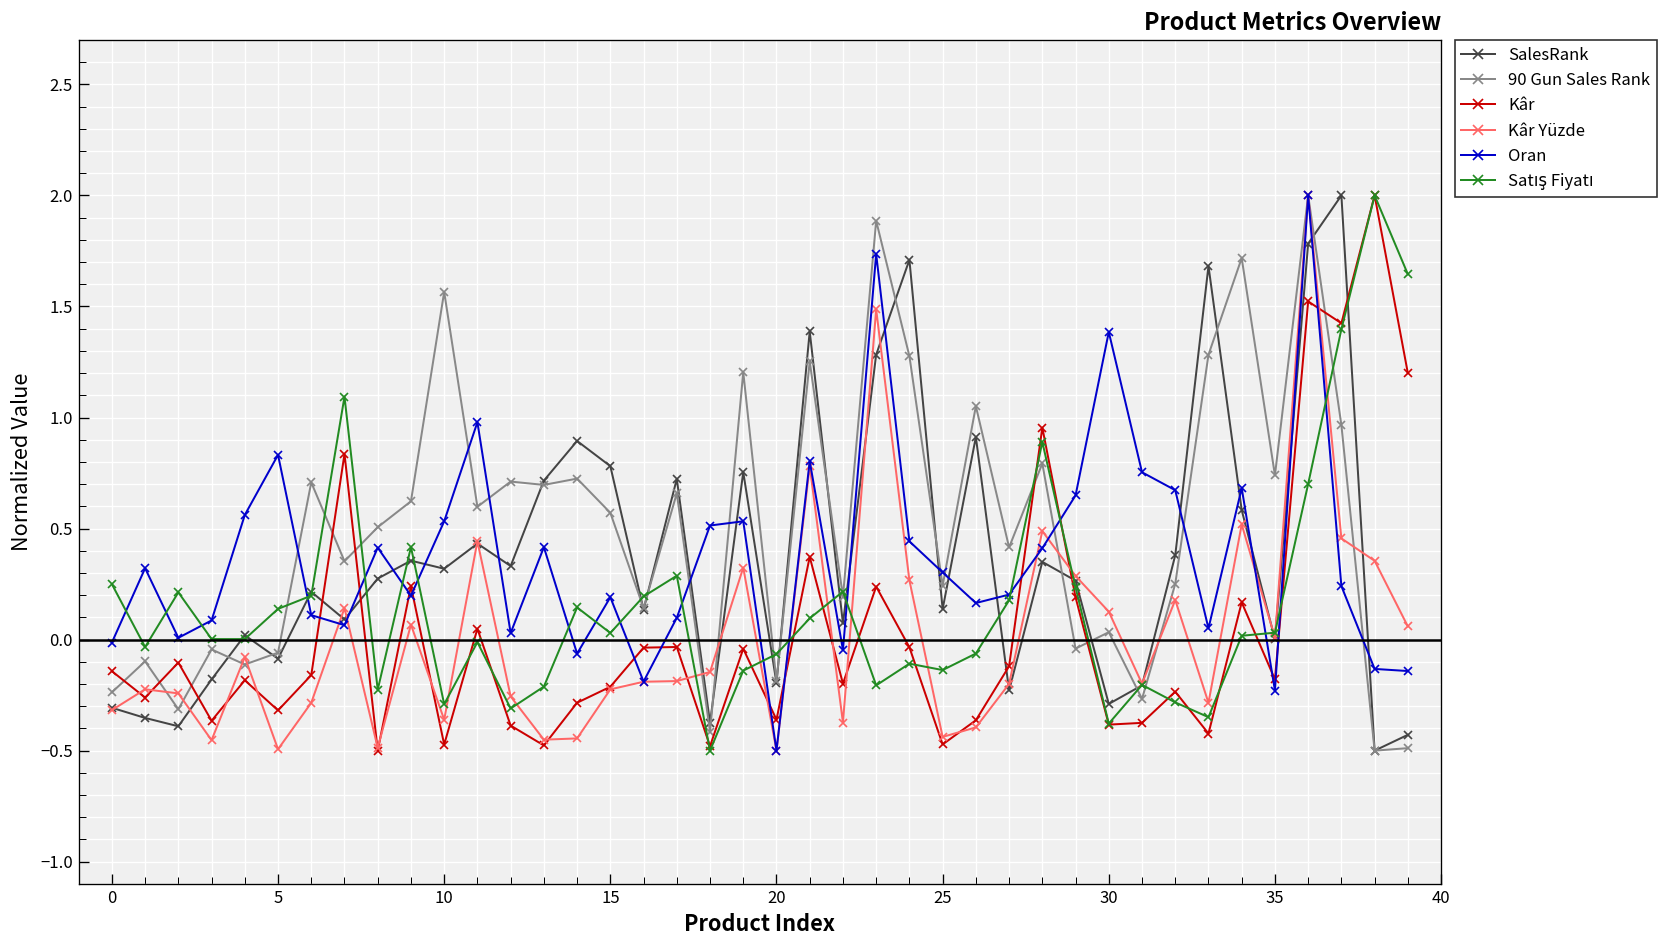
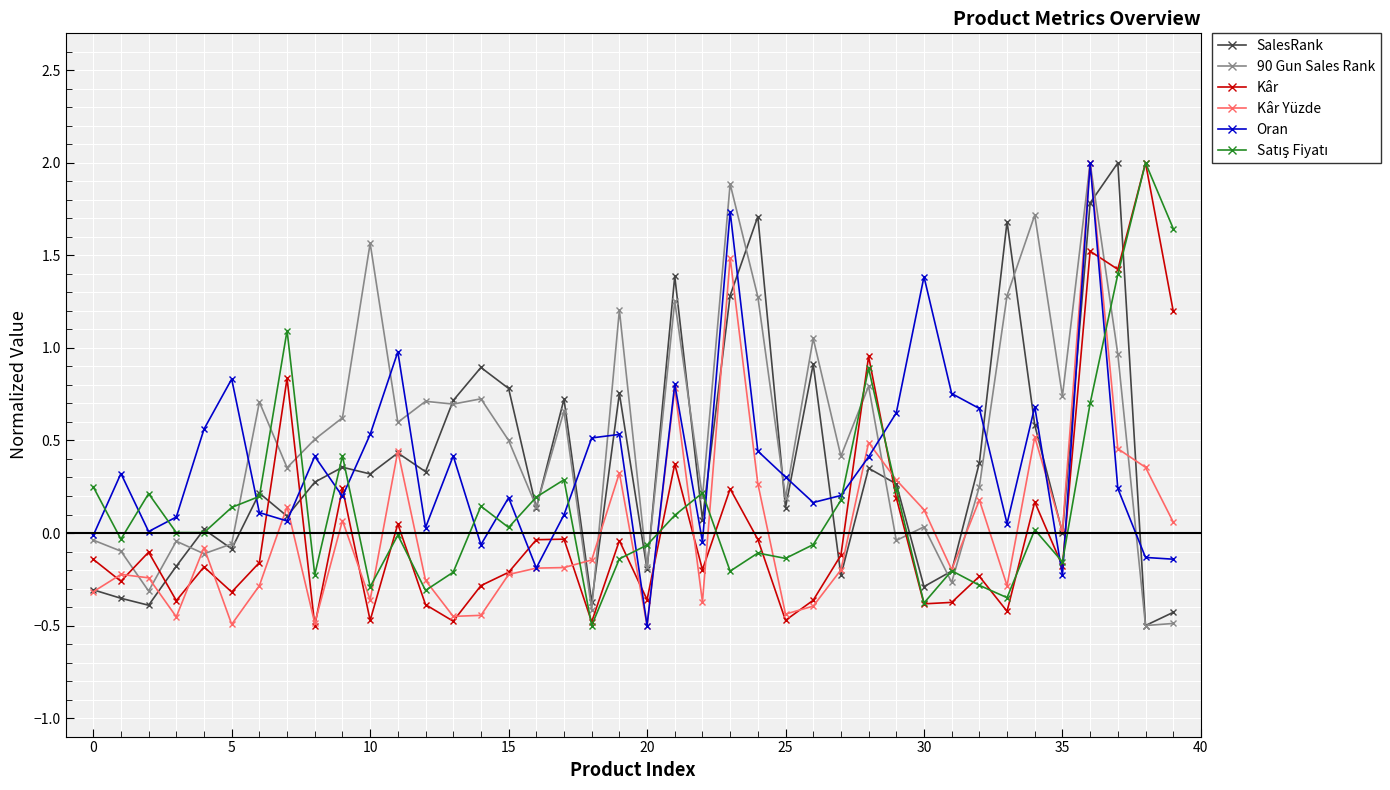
  {
    "SalesRank": {
      "5": -0.09,
      "10": 0.32,
      "15": 0.78,
      "25": 0.14,
      "30": -0.29
    },
    "90 Gun Sales Rank": {
-     "0": -0.24,
+     "0": -0.04,
      "5": -0.06,
      "10": 1.57,
-     "15": 0.57,
-     "25": 0.24,
+     "15": 0.50,
+     "25": 0.19,
      "30": 0.03,
      "35": 0.74
    },
    "Kâr": {
      "0": -0.14,
      "5": -0.32,
      "10": -0.47,
      "20": -0.36,
      "25": -0.47,
      "35": -0.18
    },
    "Kâr Yüzde": {
      "5": -0.49,
      "10": -0.36,
      "25": -0.44,
      "30": 0.13
    },
    "Oran": {
      "0": -0.01,
      "5": 0.83,
      "10": 0.53,
      "15": 0.19,
      "25": 0.30,
      "30": 1.39,
      "35": -0.23
    },
    "Satış Fiyatı": {
      "0": 0.25,
      "5": 0.14,
      "10": -0.29,
      "15": 0.03,
      "20": -0.07,
      "25": -0.14,
-     "35": 0.03
+     "35": -0.16
    }
  }
